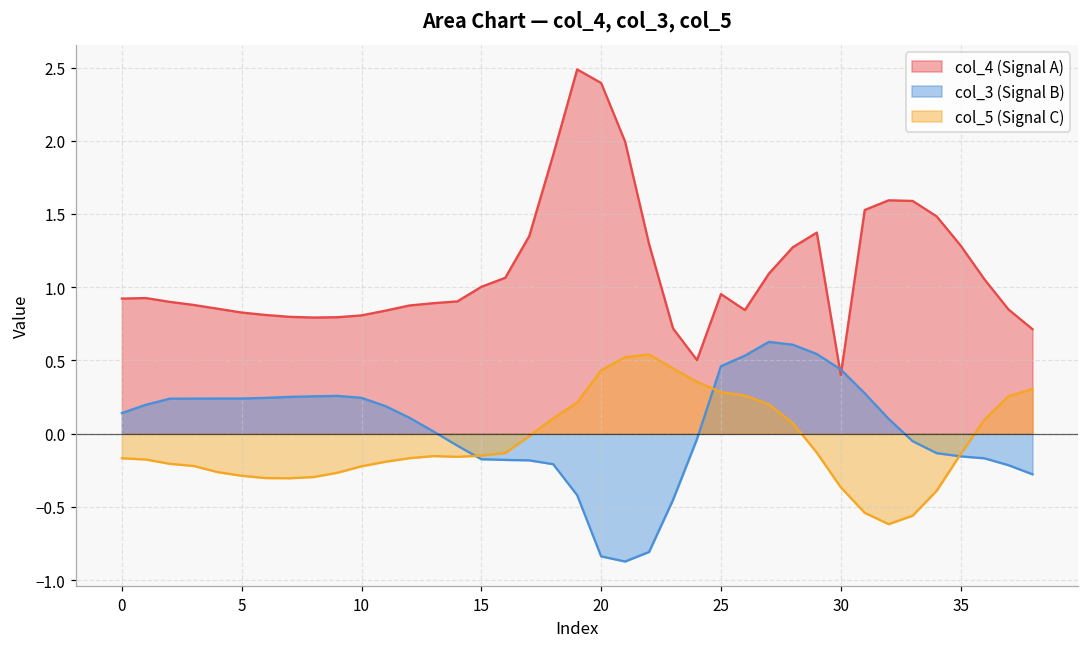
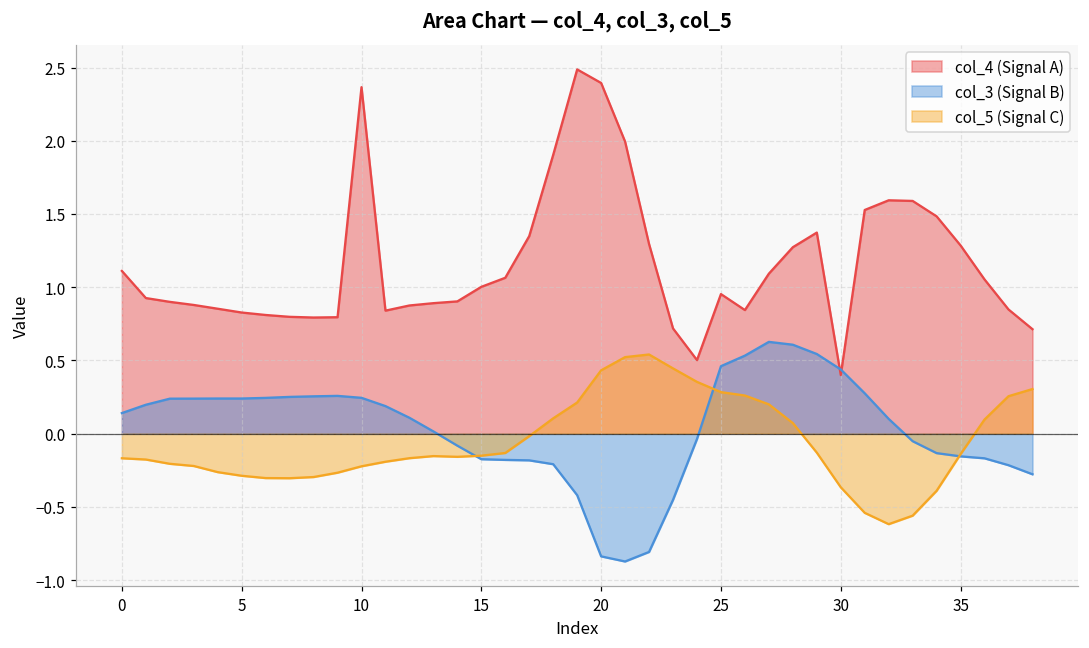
  {
    "col_4 (Signal A)": {
-     "0": 0.92,
+     "0": 1.11,
      "5": 0.83,
-     "10": 0.81,
+     "10": 2.37,
      "15": 1.00,
      "20": 2.39,
      "25": 0.95,
      "30": 0.40,
      "35": 1.28
    }
  }
